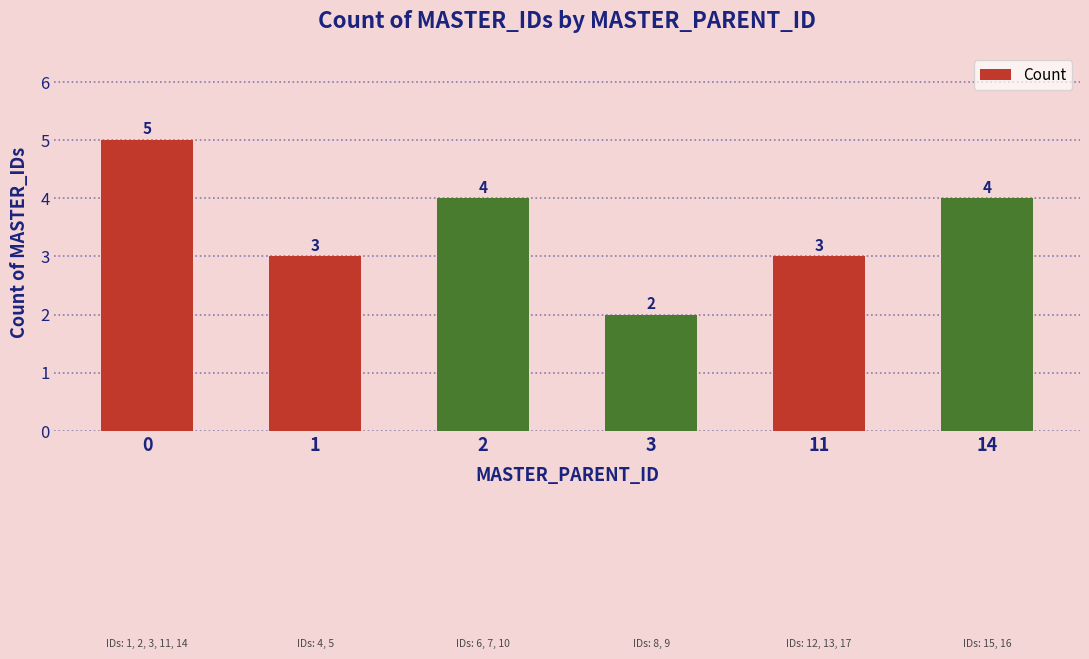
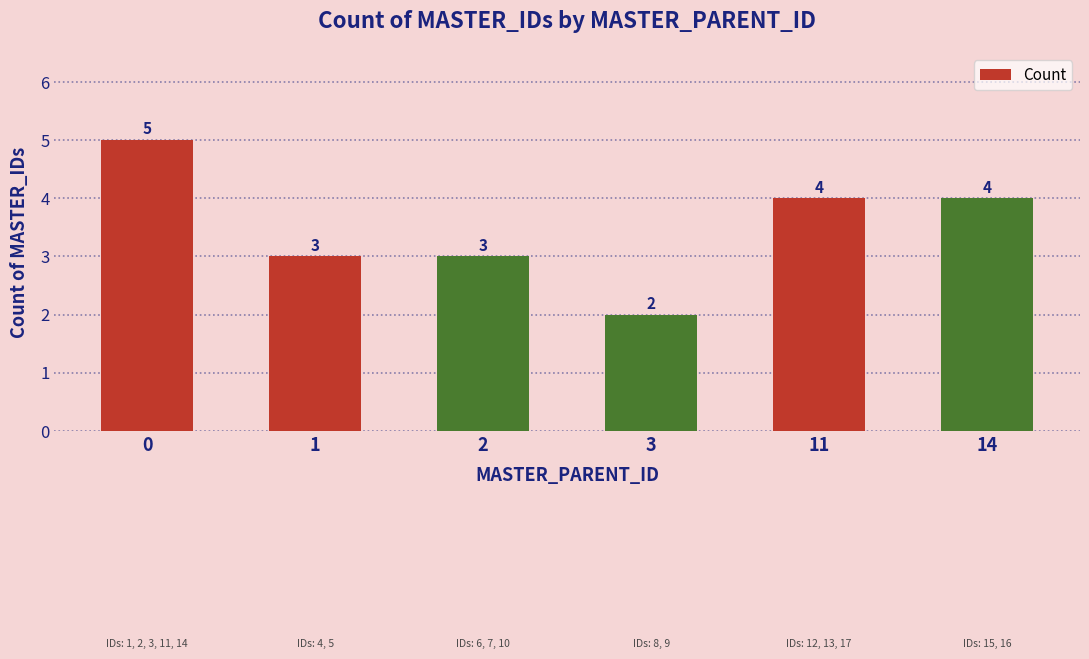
  {
    "0": 5,
    "1": 3,
-   "2": 4,
+   "2": 3,
    "3": 2,
-   "11": 3,
+   "11": 4,
    "14": 4
  }
